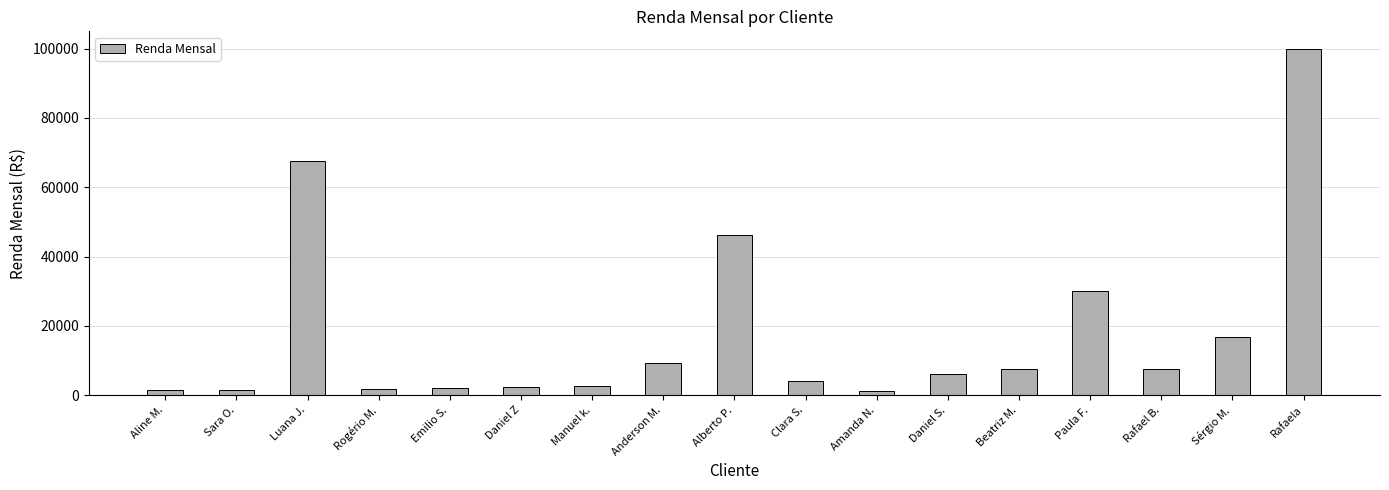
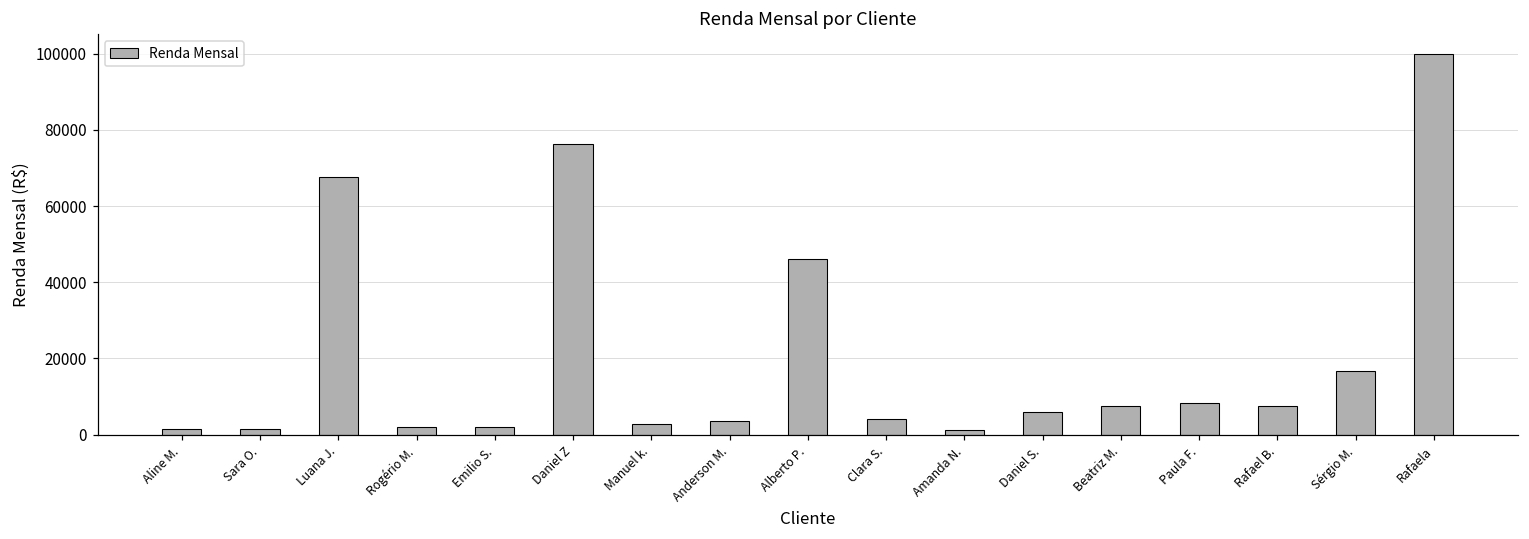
  {
    "Aline M.": 1000,
    "Sara O.": 2000,
    "Luana J.": 68000,
    "Rogério M.": 2000,
    "Emilio S.": 2000,
-   "Daniel Z": 2000,
+   "Daniel Z": 76000,
    "Manuel k.": 3000,
-   "Anderson M.": 9000,
+   "Anderson M.": 4000,
    "Alberto P.": 46000,
    "Clara S.": 4000,
    "Amanda N.": 1000,
    "Daniel S.": 6000,
    "Beatriz M.": 8000,
-   "Paula F.": 30000,
+   "Paula F.": 8000,
    "Rafael B.": 8000,
    "Sérgio M.": 17000,
    "Rafaela": 100000
  }
